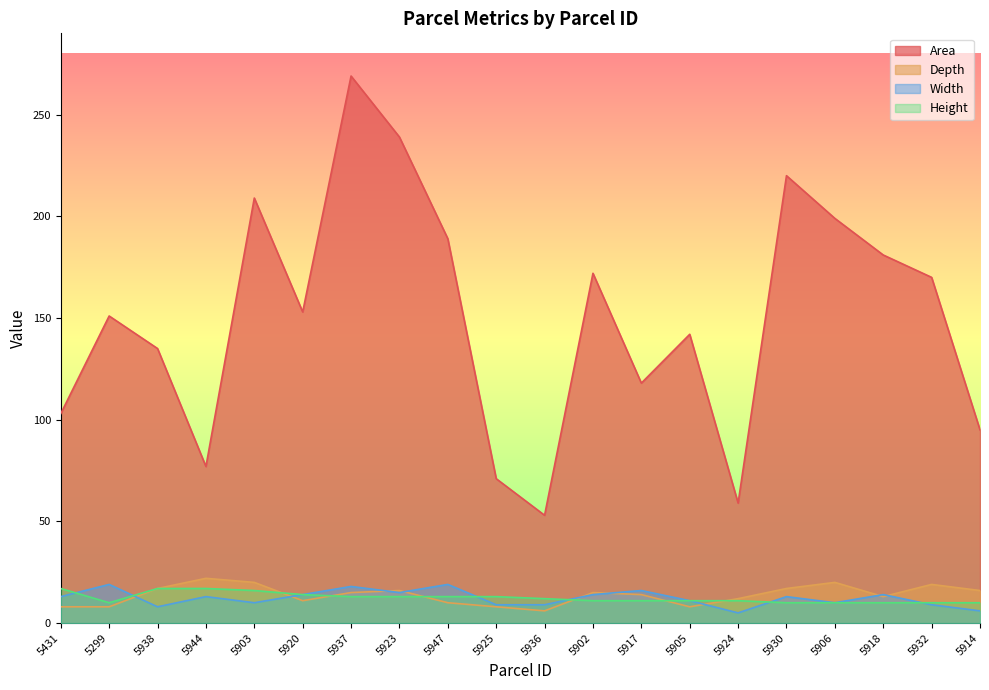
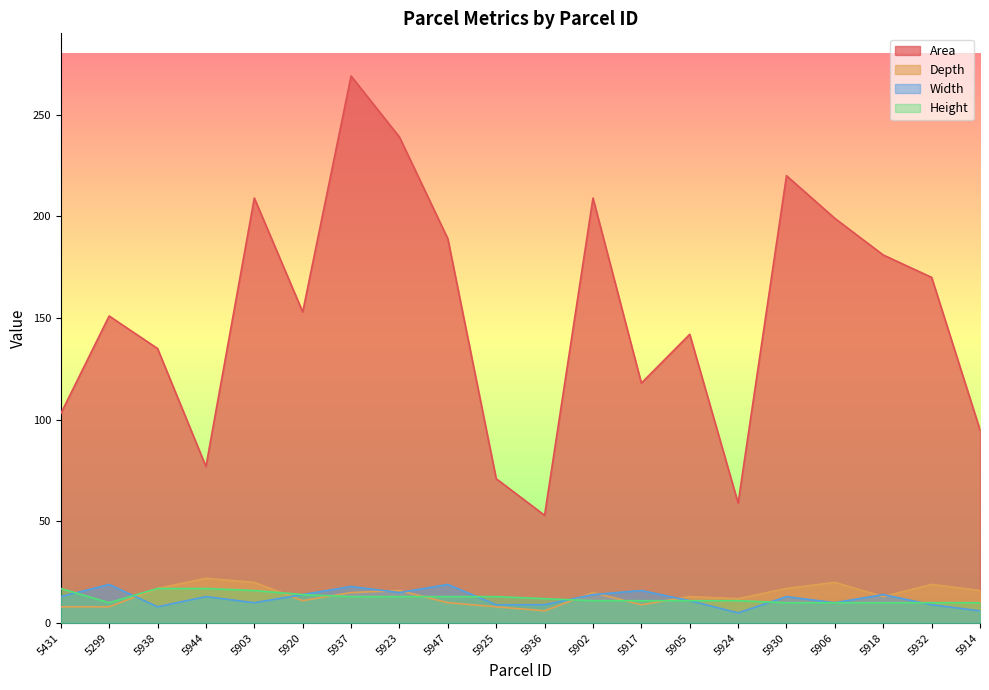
  {
    "Area": {
      "5431": 103,
      "5299": 151,
      "5938": 135,
      "5944": 77,
      "5903": 209,
      "5920": 153,
      "5937": 269,
      "5923": 239,
      "5947": 189,
      "5925": 71,
      "5936": 53,
-     "5902": 172,
+     "5902": 209,
      "5917": 118,
      "5905": 142,
      "5924": 59,
      "5930": 220,
      "5906": 199,
      "5918": 181,
      "5932": 170,
      "5914": 95
    },
    "Depth": {
      "5431": 8,
      "5299": 8,
      "5944": 22,
      "5903": 20,
      "5920": 11,
      "5937": 15,
      "5947": 10,
      "5936": 6,
-     "5917": 14,
-     "5905": 8,
+     "5917": 9,
+     "5905": 13,
      "5930": 17,
      "5906": 20,
      "5932": 19,
      "5914": 16
    },
    "Width": {
      "5431": 13,
      "5299": 19,
      "5938": 8,
      "5944": 13,
      "5903": 10,
      "5937": 18,
      "5947": 19,
      "5936": 9,
      "5917": 16,
      "5924": 5,
      "5930": 13,
      "5914": 6
    },
    "Height": {
      "5431": 17,
      "5299": 10,
      "5944": 17,
      "5903": 16,
      "5937": 13,
      "5923": 13,
      "5947": 13,
      "5925": 13,
      "5936": 12,
      "5902": 11,
      "5917": 11,
      "5930": 10,
      "5918": 10,
      "5914": 10
    }
  }
